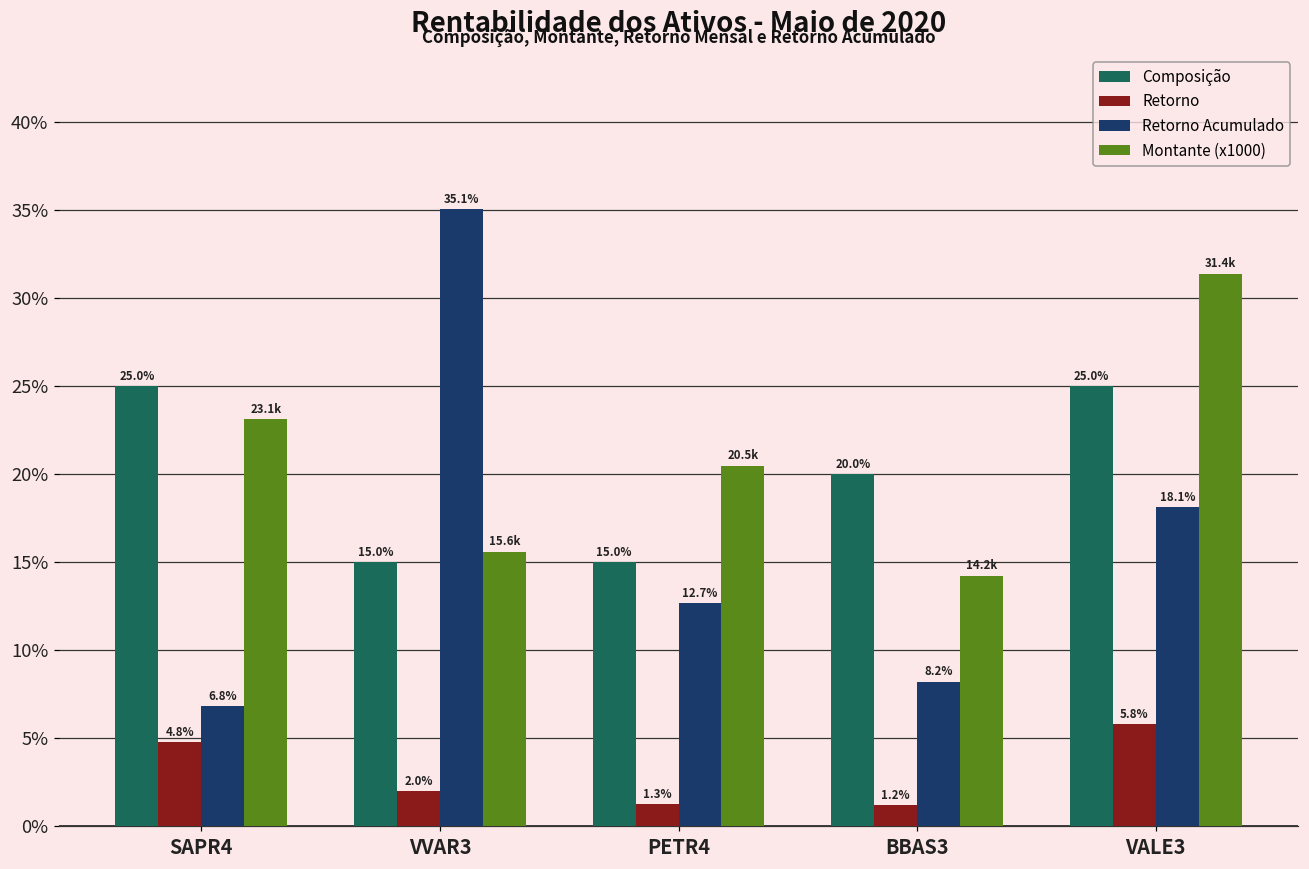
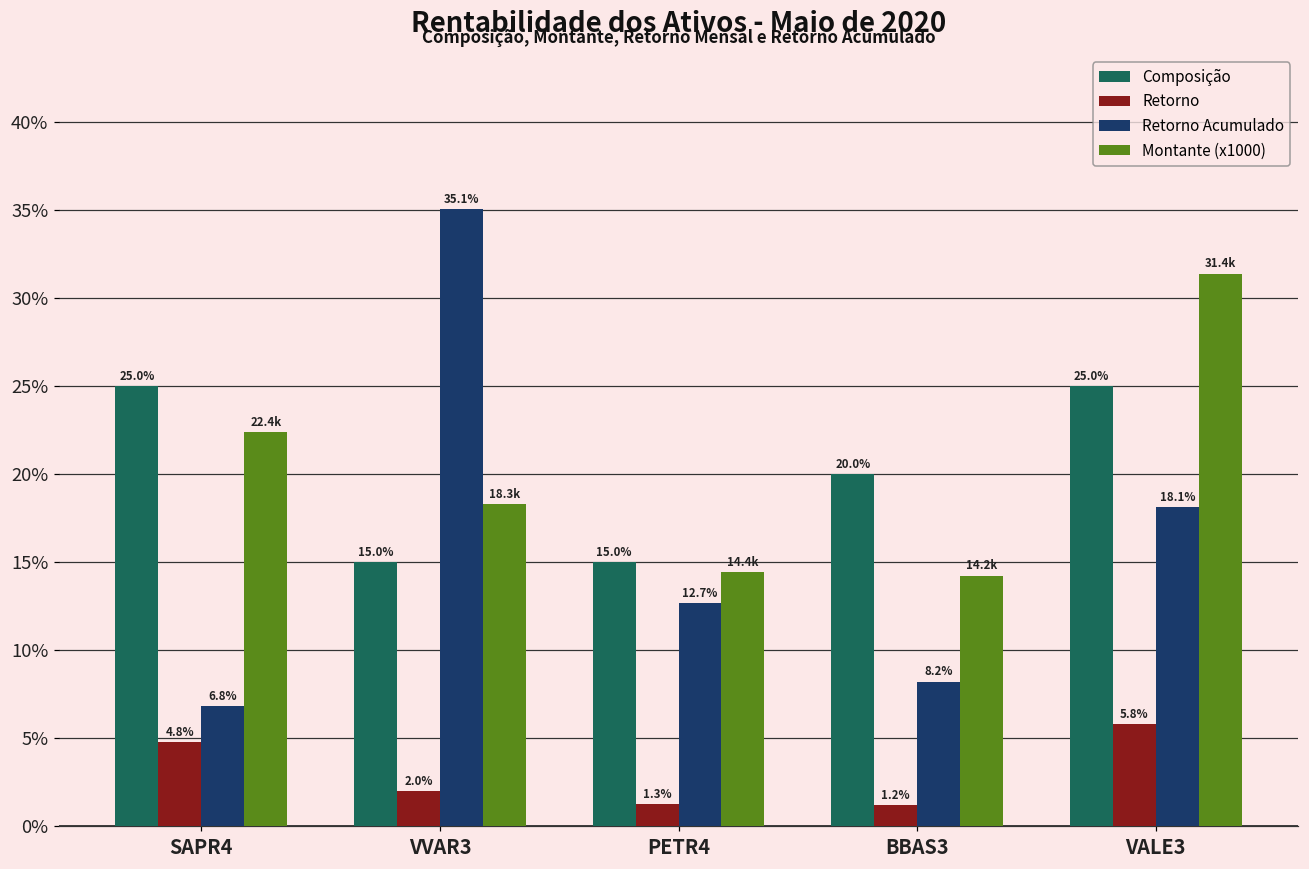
  {
    "Retorno": {
      "SAPR4": "4.8%",
      "VVAR3": "2.0%",
      "PETR4": "1.3%",
      "BBAS3": "1.2%",
      "VALE3": "5.8%"
    },
    "Montante (x1000)": {
-     "SAPR4": "23.1k",
-     "VVAR3": "15.6k",
-     "PETR4": "20.5k",
+     "SAPR4": "22.4k",
+     "VVAR3": "18.3k",
+     "PETR4": "14.4k",
      "BBAS3": "14.2k",
      "VALE3": "31.4k"
    }
  }
